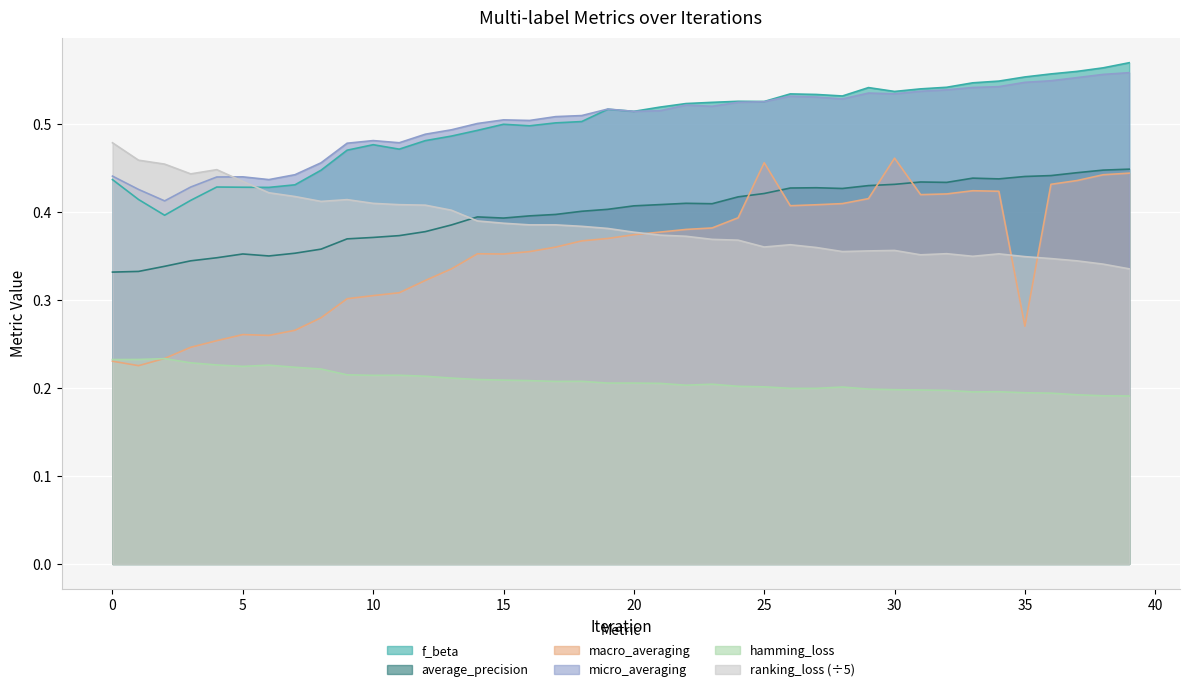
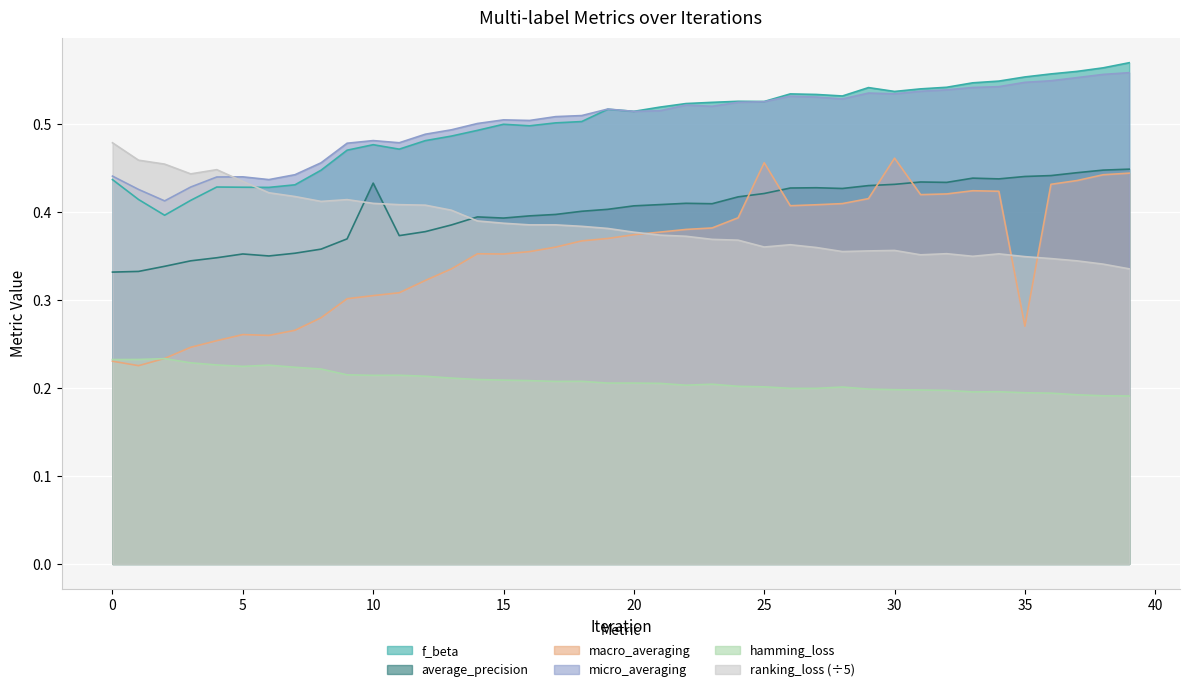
  {
    "f_beta": {
      "0": 0.44,
      "5": 0.43,
      "10": 0.48,
      "15": 0.50,
      "35": 0.55
    },
    "average_precision": {
      "0": 0.33,
      "5": 0.35,
-     "10": 0.37,
+     "10": 0.43,
      "15": 0.39,
      "20": 0.41,
      "25": 0.42,
      "30": 0.43,
      "35": 0.44
    },
    "macro_averaging": {
      "5": 0.26,
      "10": 0.31,
      "15": 0.35,
      "25": 0.46,
      "30": 0.46,
      "35": 0.27
    },
    "micro_averaging": {
      "0": 0.44,
      "5": 0.44,
      "10": 0.48,
      "15": 0.50,
      "35": 0.55
    }
  }
